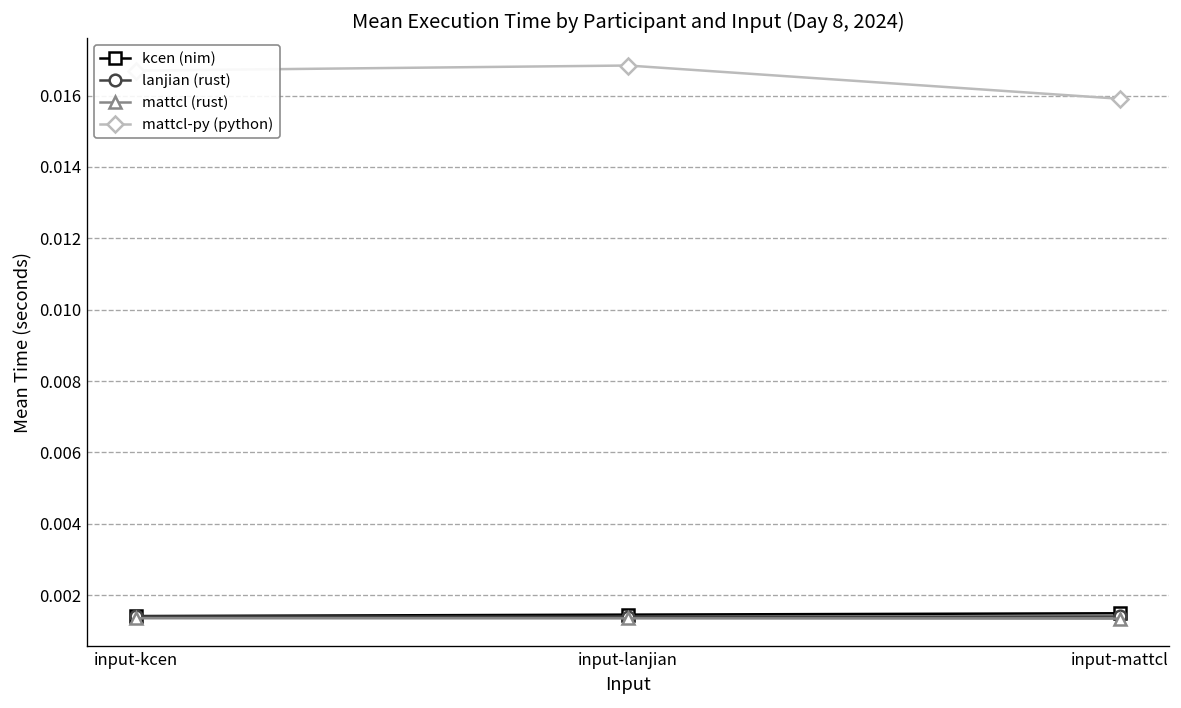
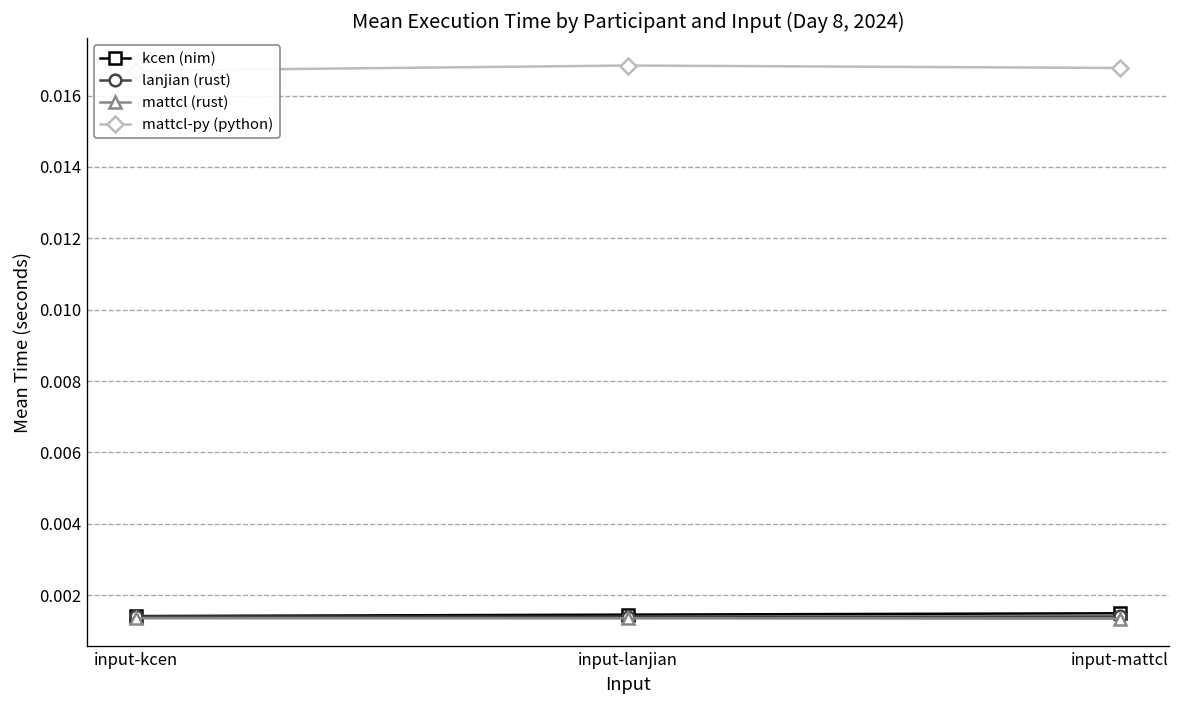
  {
    "kcen (nim)": {
      "input-mattcl": 0.0015
    },
    "mattcl-py (python)": {
      "input-lanjian": 0.0168,
-     "input-mattcl": 0.0159
+     "input-mattcl": 0.0168
    }
  }
